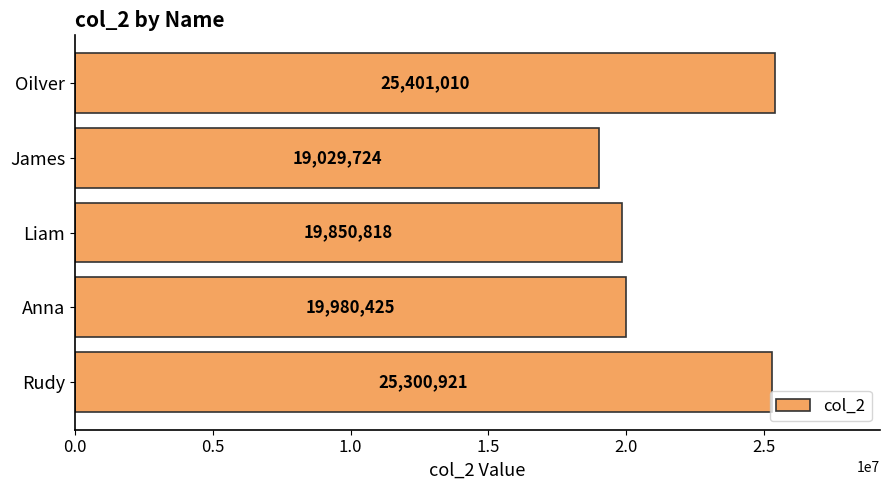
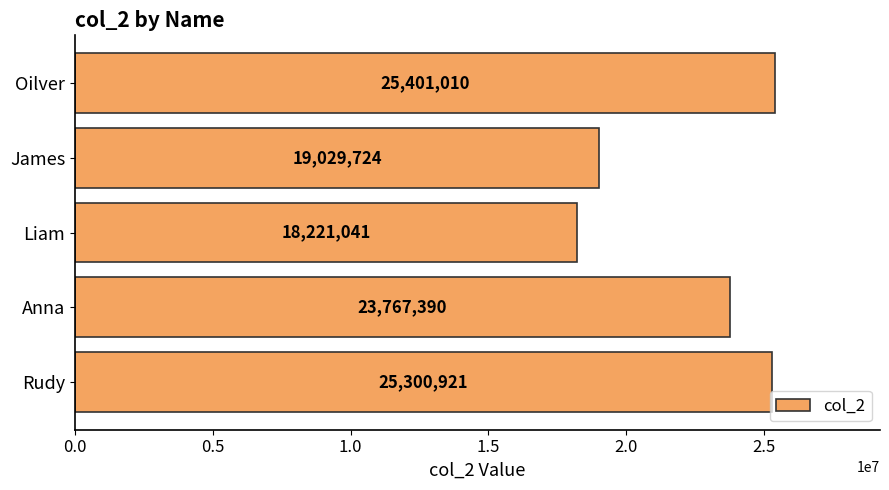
  {
    "Oilver": "25,401,010",
    "James": "19,029,724",
-   "Liam": "19,850,818",
-   "Anna": "19,980,425",
+   "Liam": "18,221,041",
+   "Anna": "23,767,390",
    "Rudy": "25,300,921"
  }
